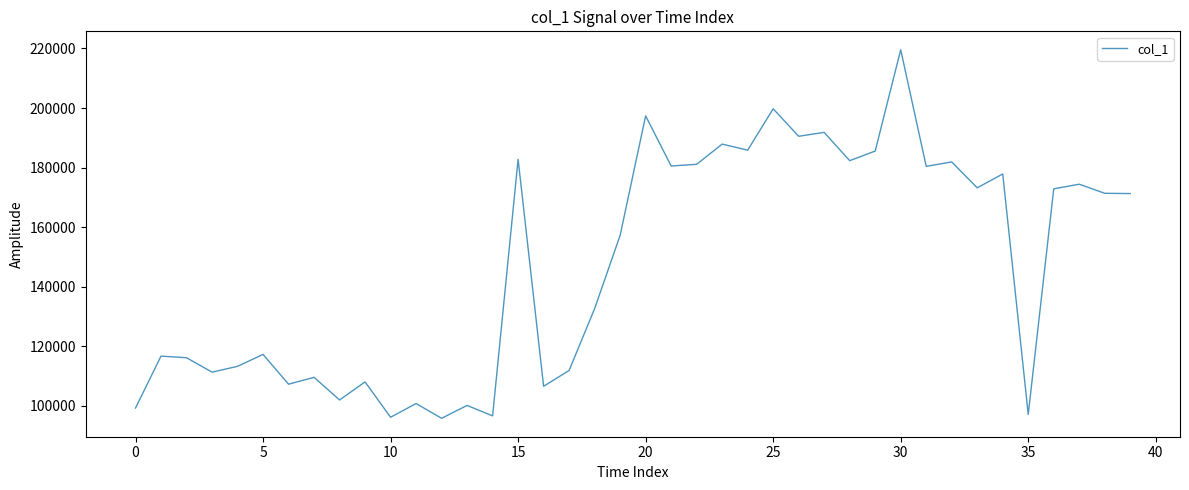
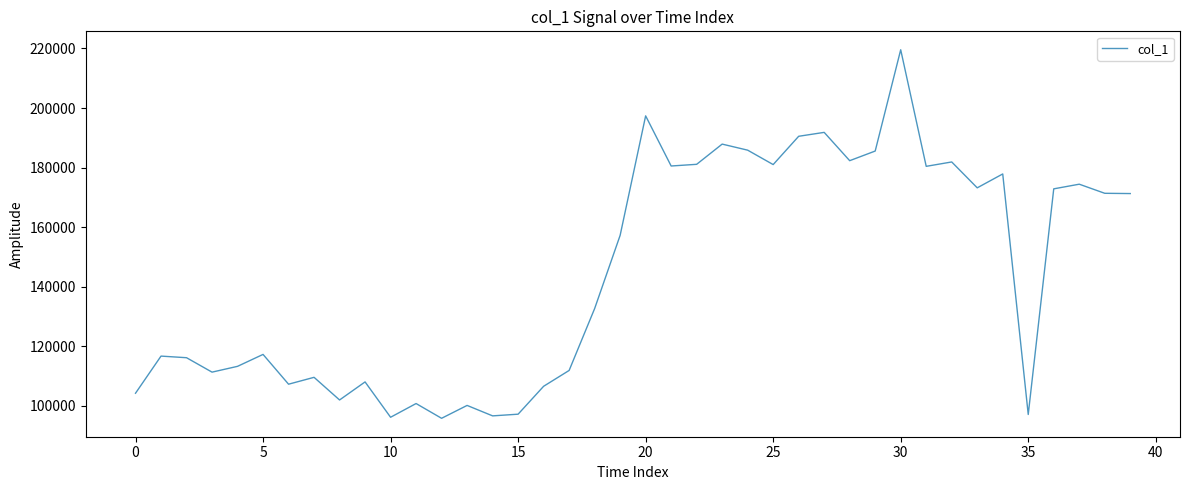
  {
-   "0": 99000,
+   "0": 104000,
    "5": 117000,
    "10": 96000,
-   "15": 183000,
+   "15": 97000,
    "20": 197000,
-   "25": 200000,
+   "25": 181000,
    "30": 220000,
    "35": 97000
  }
